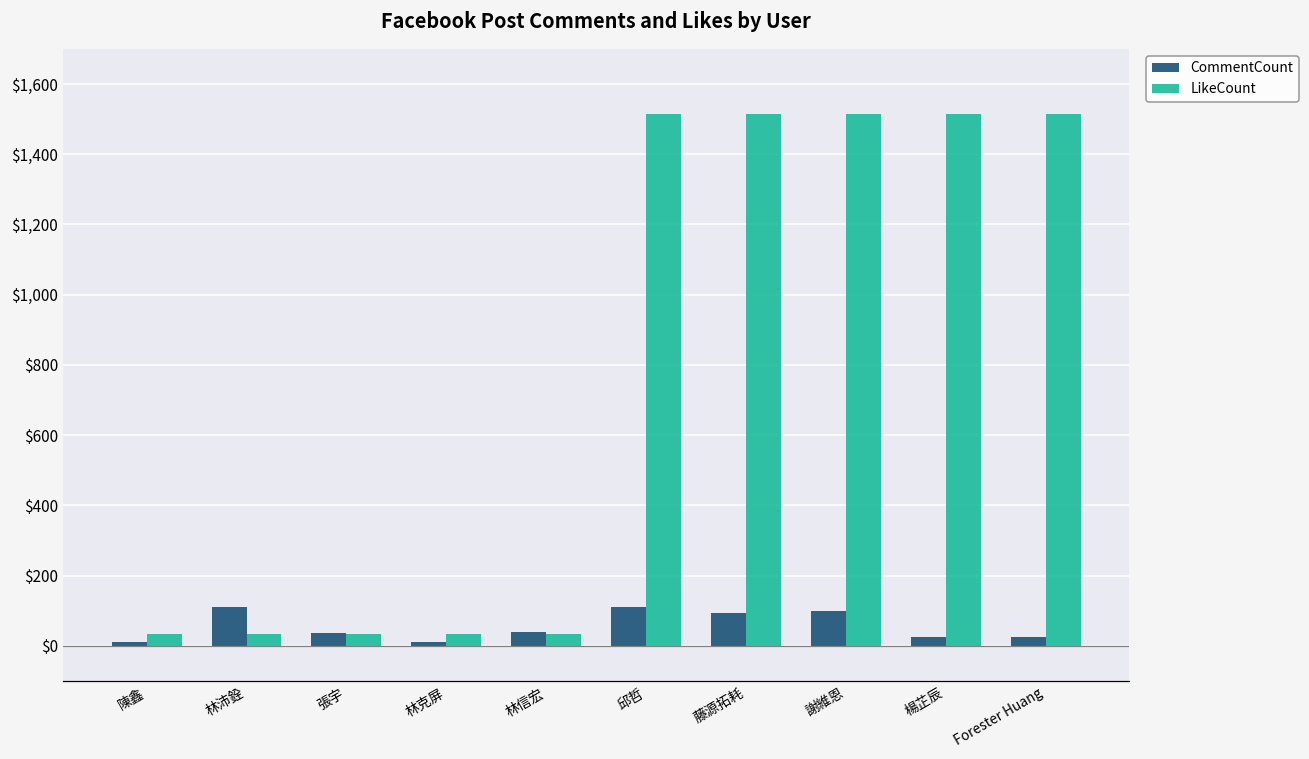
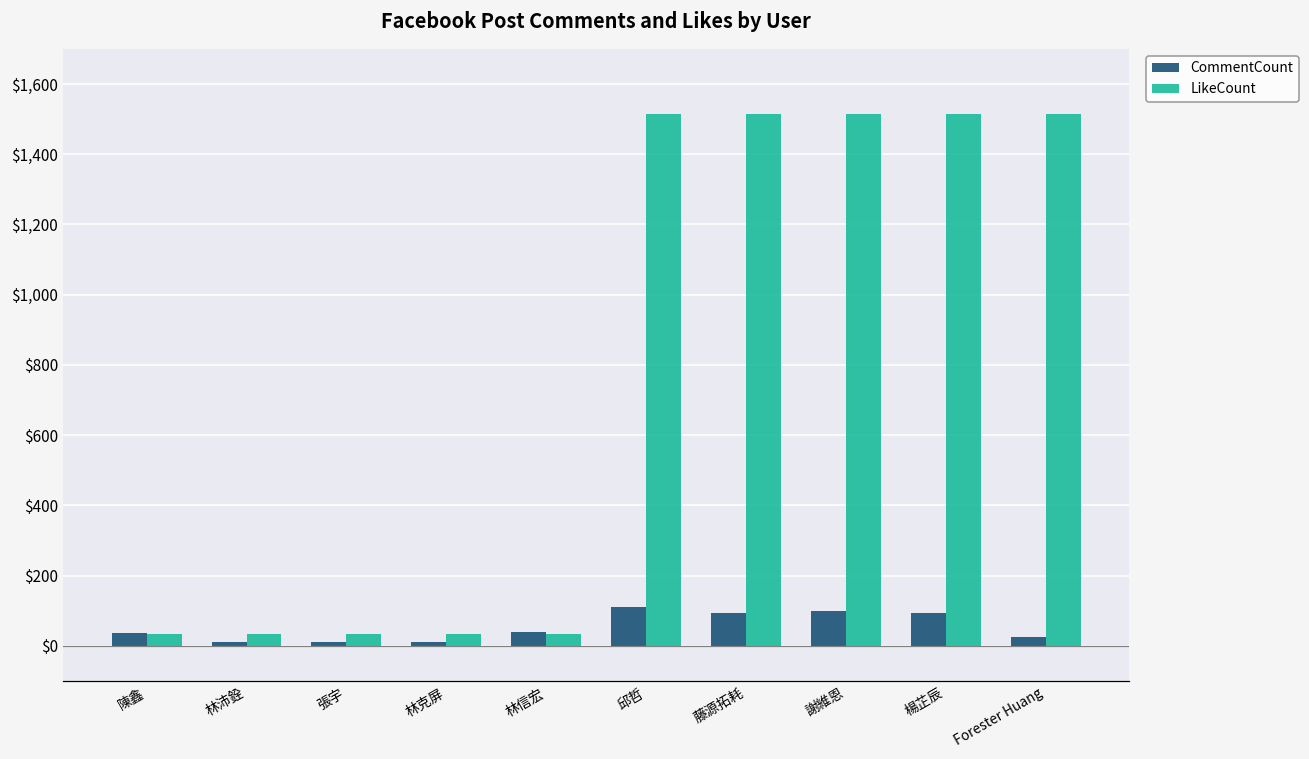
  {
    "CommentCount": {
-     "陳鑫": "$10",
-     "林沛銓": "$110",
-     "張宇": "$40",
+     "陳鑫": "$40",
+     "林沛銓": "$10",
+     "張宇": "$10",
      "林克屏": "$10",
      "林信宏": "$40",
      "邱哲": "$110",
      "藤源拓耗": "$90",
      "謝維恩": "$100",
-     "楊芷辰": "$30",
+     "楊芷辰": "$90",
      "Forester Huang": "$30"
    },
    "LikeCount": {
      "陳鑫": "$30",
      "林沛銓": "$30",
      "張宇": "$30",
      "林克屏": "$30",
      "林信宏": "$30",
      "邱哲": "$1,520",
      "藤源拓耗": "$1,520",
      "謝維恩": "$1,520",
      "楊芷辰": "$1,520",
      "Forester Huang": "$1,520"
    }
  }
